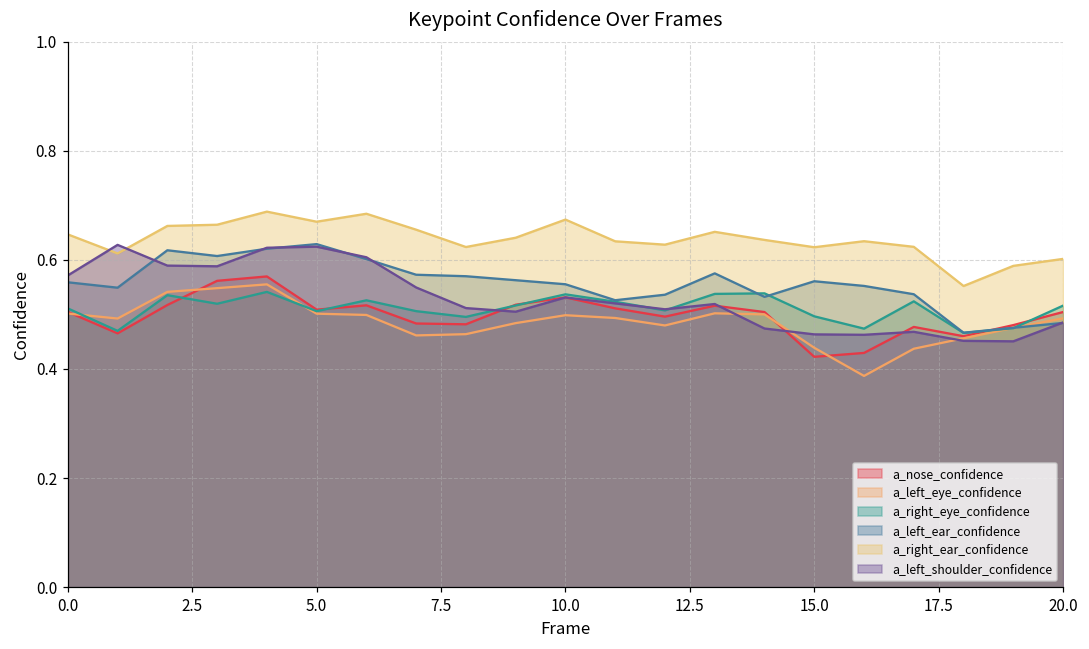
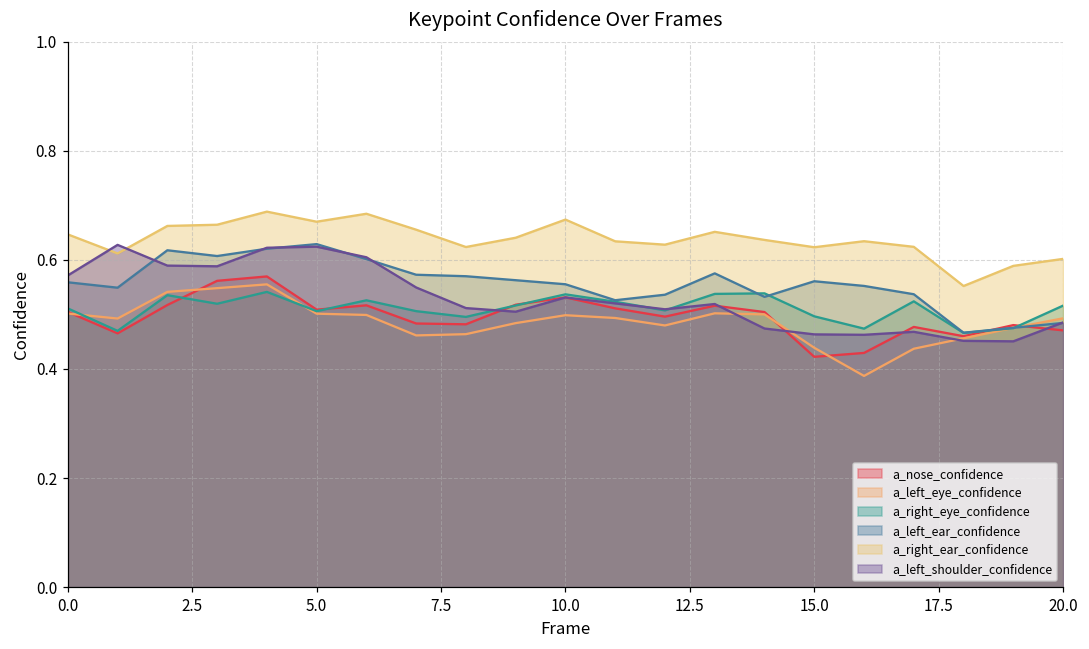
  {
    "a_nose_confidence": {
      "15.0": 0.42,
-     "20.0": 0.50
+     "20.0": 0.47
    }
  }
